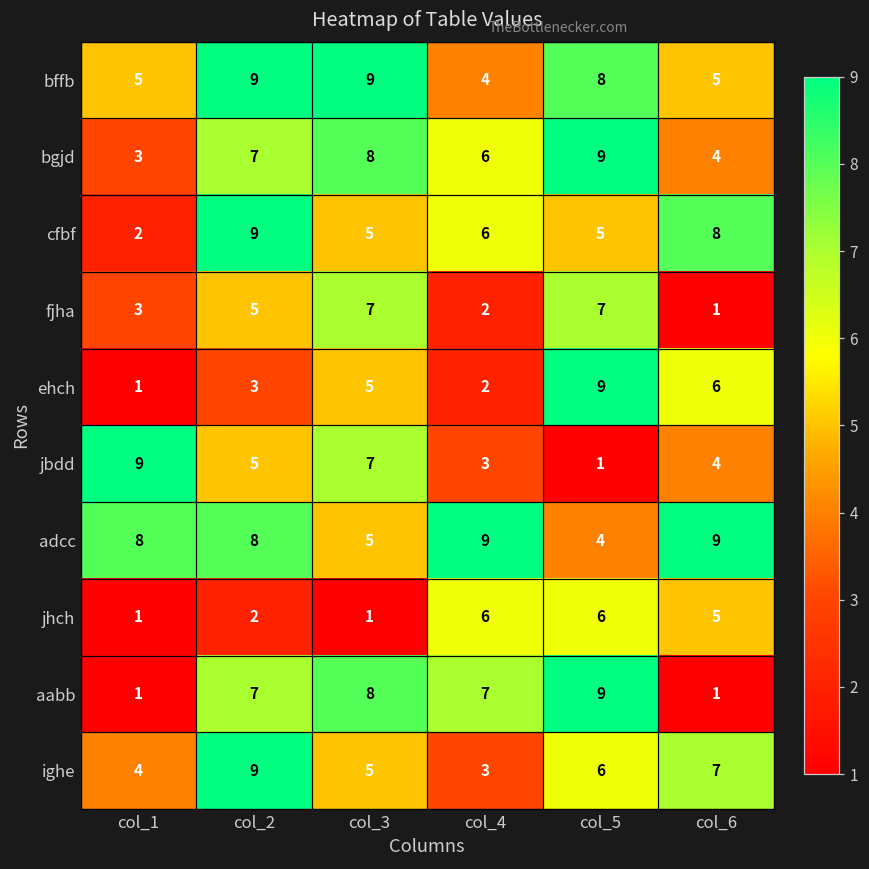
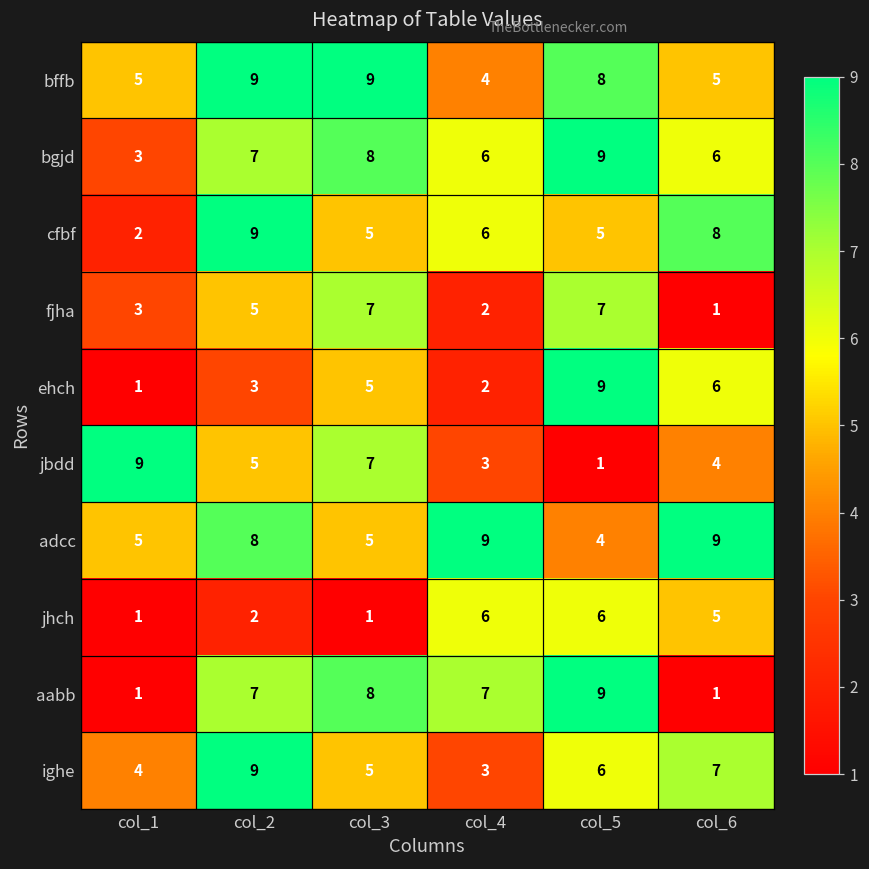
  {
    "bffb": {
      "col_1": 5,
      "col_2": 9,
      "col_3": 9,
      "col_4": 4,
      "col_5": 8,
      "col_6": 5
    },
    "bgjd": {
      "col_1": 3,
      "col_2": 7,
      "col_3": 8,
      "col_4": 6,
      "col_5": 9,
-     "col_6": 4
+     "col_6": 6
    },
    "cfbf": {
      "col_1": 2,
      "col_2": 9,
      "col_3": 5,
      "col_4": 6,
      "col_5": 5,
      "col_6": 8
    },
    "fjha": {
      "col_1": 3,
      "col_2": 5,
      "col_3": 7,
      "col_4": 2,
      "col_5": 7,
      "col_6": 1
    },
    "ehch": {
      "col_1": 1,
      "col_2": 3,
      "col_3": 5,
      "col_4": 2,
      "col_5": 9,
      "col_6": 6
    },
    "jbdd": {
      "col_1": 9,
      "col_2": 5,
      "col_3": 7,
      "col_4": 3,
      "col_5": 1,
      "col_6": 4
    },
    "adcc": {
-     "col_1": 8,
+     "col_1": 5,
      "col_2": 8,
      "col_3": 5,
      "col_4": 9,
      "col_5": 4,
      "col_6": 9
    },
    "jhch": {
      "col_1": 1,
      "col_2": 2,
      "col_3": 1,
      "col_4": 6,
      "col_5": 6,
      "col_6": 5
    },
    "aabb": {
      "col_1": 1,
      "col_2": 7,
      "col_3": 8,
      "col_4": 7,
      "col_5": 9,
      "col_6": 1
    },
    "ighe": {
      "col_1": 4,
      "col_2": 9,
      "col_3": 5,
      "col_4": 3,
      "col_5": 6,
      "col_6": 7
    }
  }
